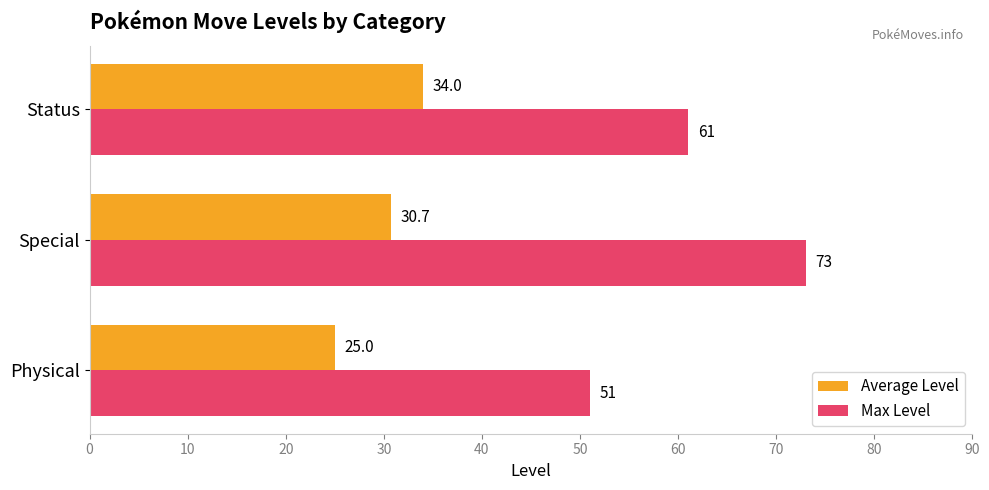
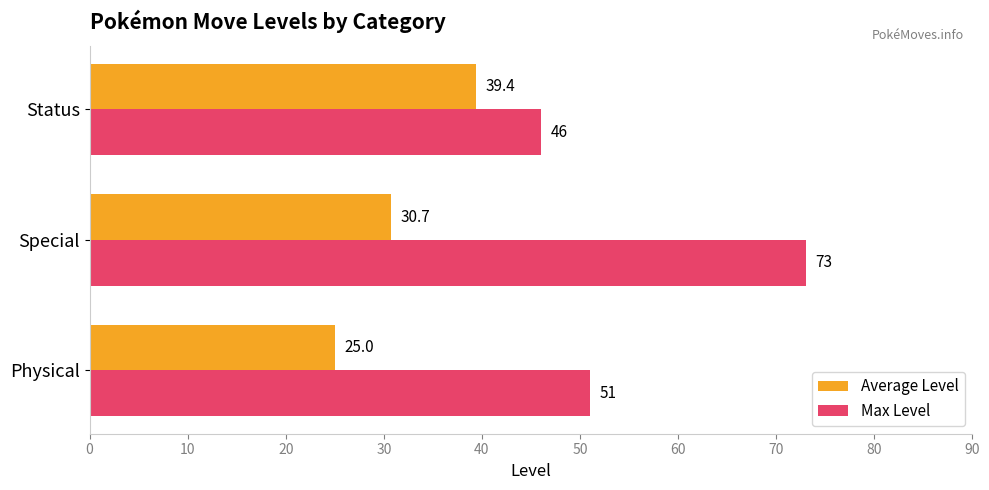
  {
    "Average Level": {
-     "Status": 34.0,
+     "Status": 39.4,
      "Special": 30.7,
      "Physical": 25.0
    },
    "Max Level": {
-     "Status": 61,
+     "Status": 46,
      "Special": 73,
      "Physical": 51
    }
  }
